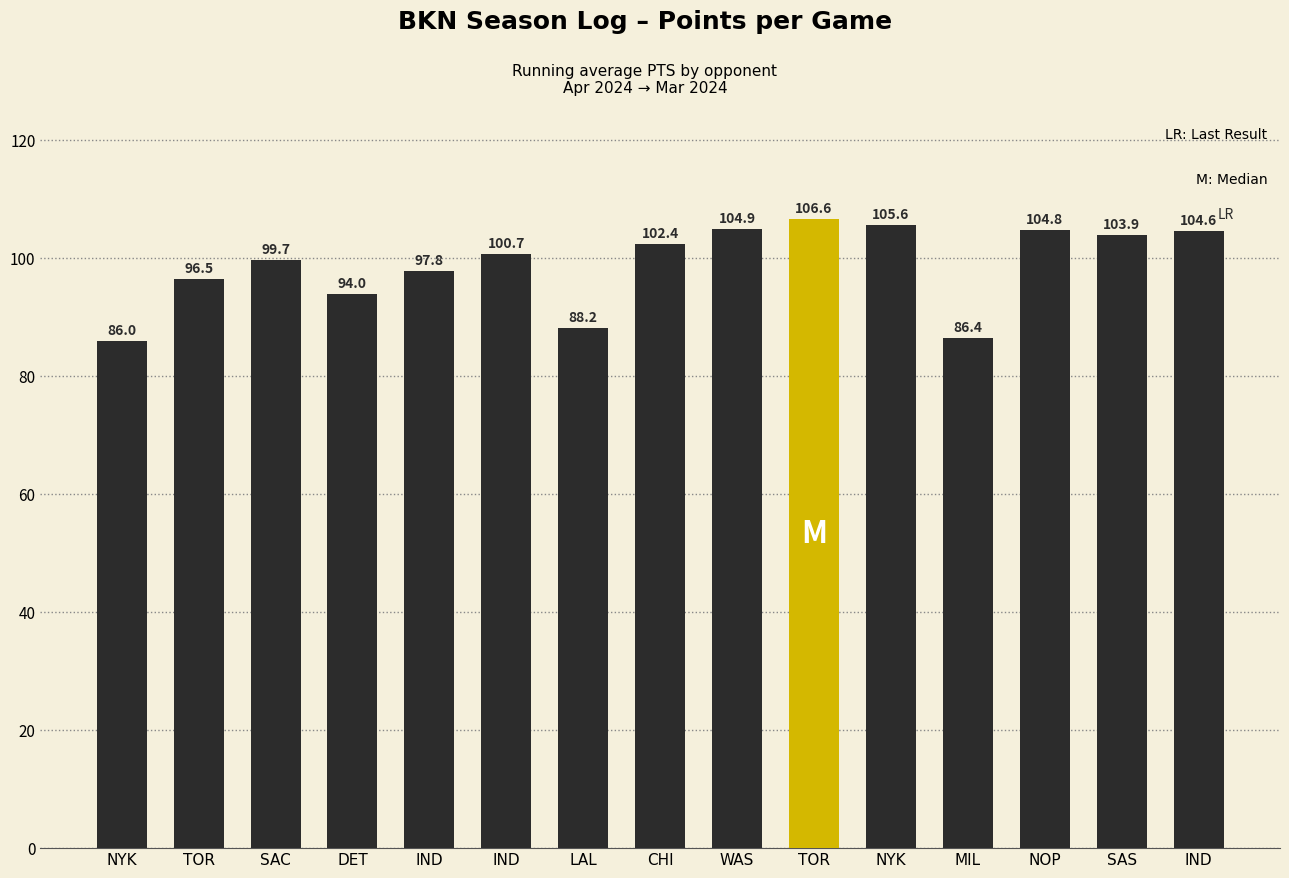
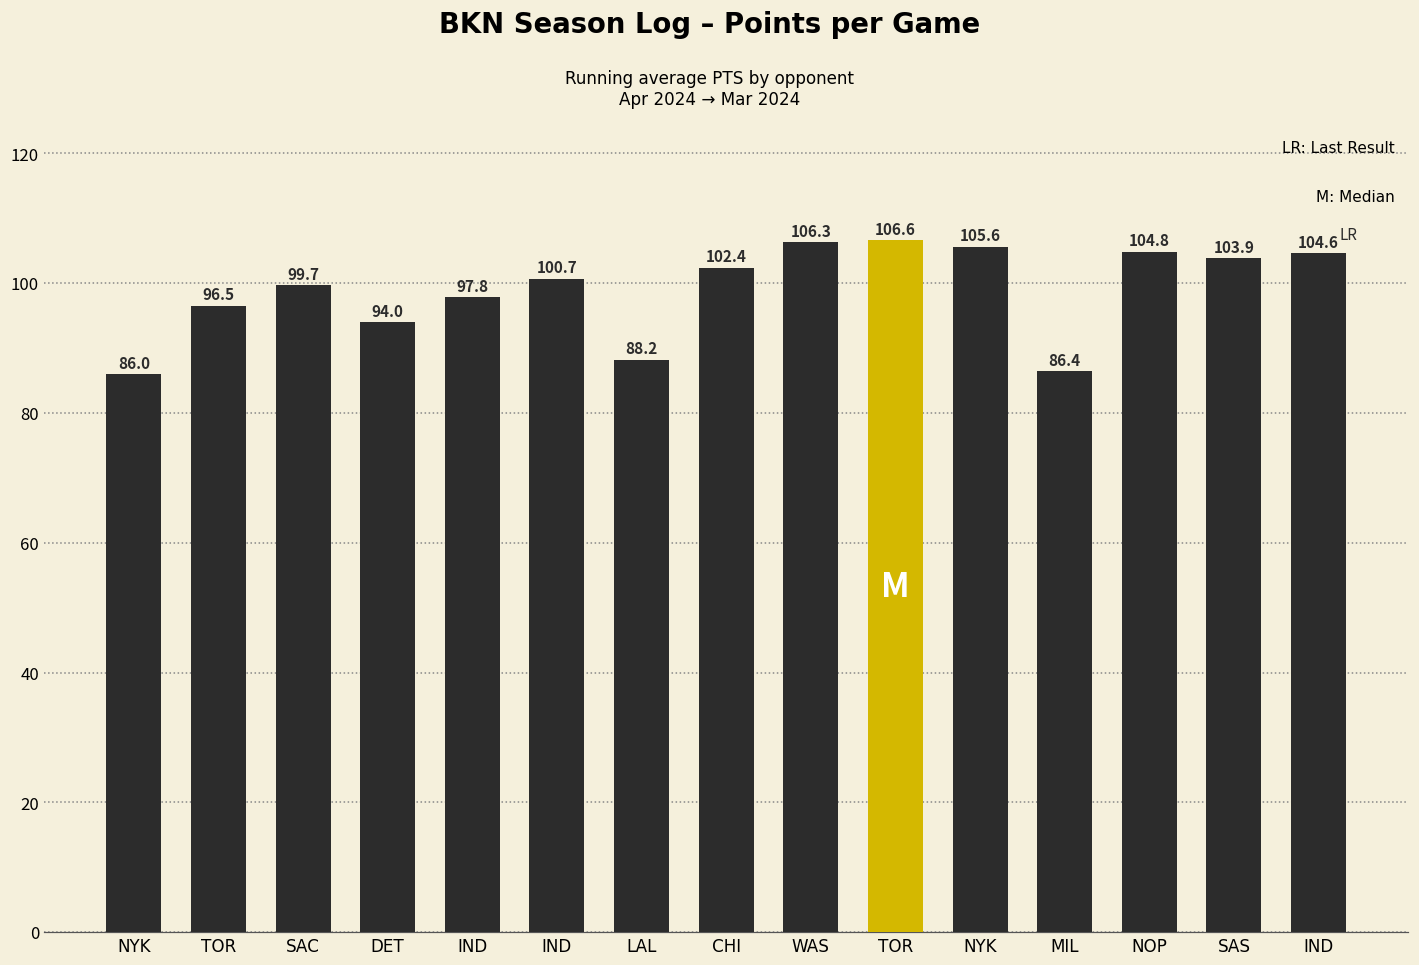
  {
    "SAC": 99.7,
    "DET": 94.0,
    "LAL": 88.2,
    "CHI": 102.4,
-   "WAS": 104.9,
+   "WAS": 106.3,
    "MIL": 86.4,
    "NOP": 104.8,
    "SAS": 103.9
  }
